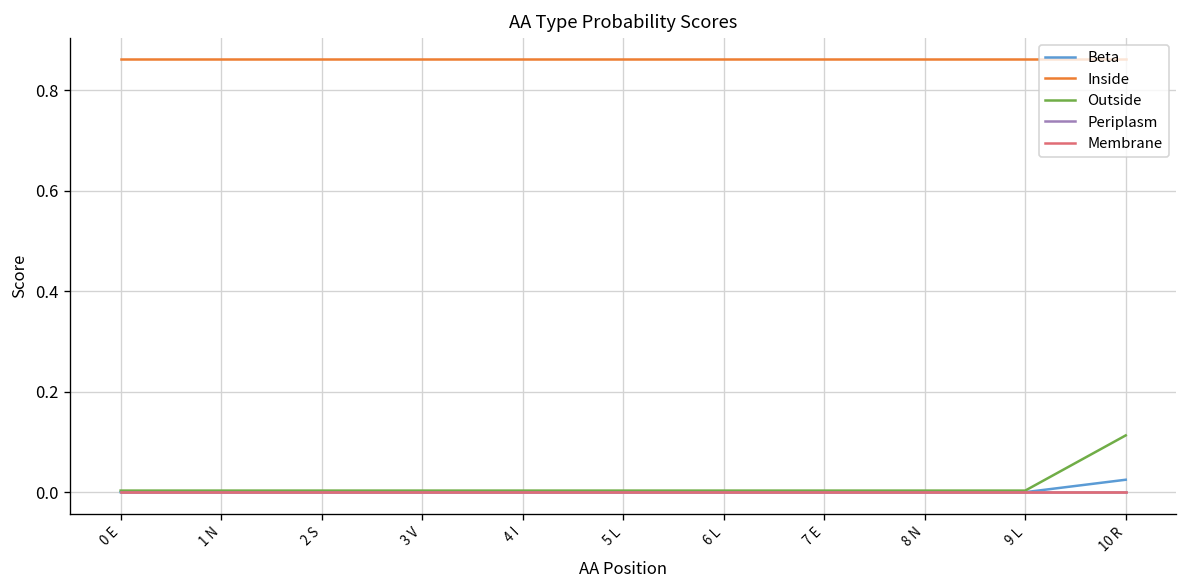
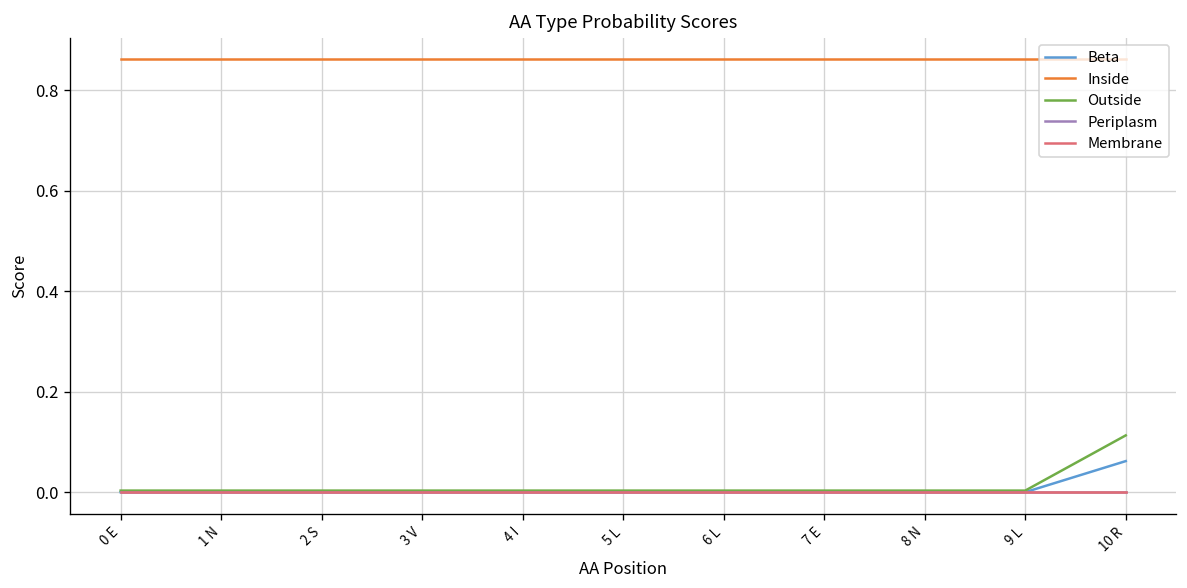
  {
    "Beta": {
-     "10 R": 0.02
+     "10 R": 0.06
    },
    "Inside": {
      "0 E": 0.86,
      "1 N": 0.86,
      "2 S": 0.86,
      "3 V": 0.86,
      "4 I": 0.86,
      "5 L": 0.86,
      "6 L": 0.86,
      "7 E": 0.86,
      "8 N": 0.86,
      "9 L": 0.86
    },
    "Outside": {
      "10 R": 0.11
    },
    "Membrane": {
      "10 R": 0.00
    }
  }
